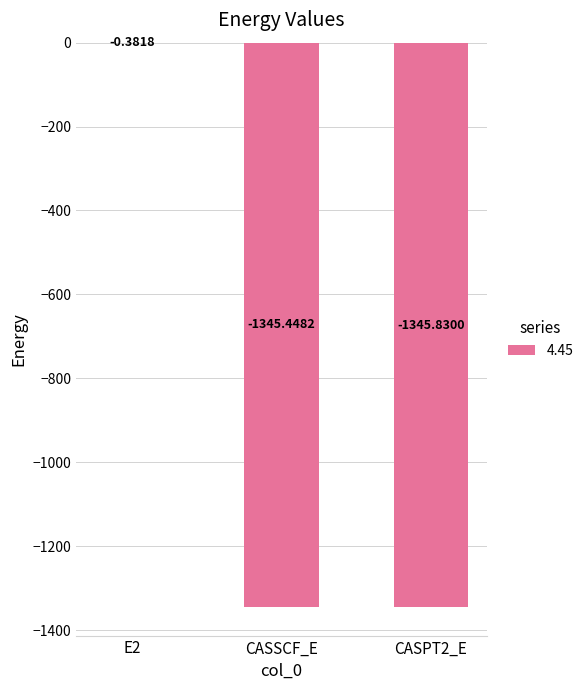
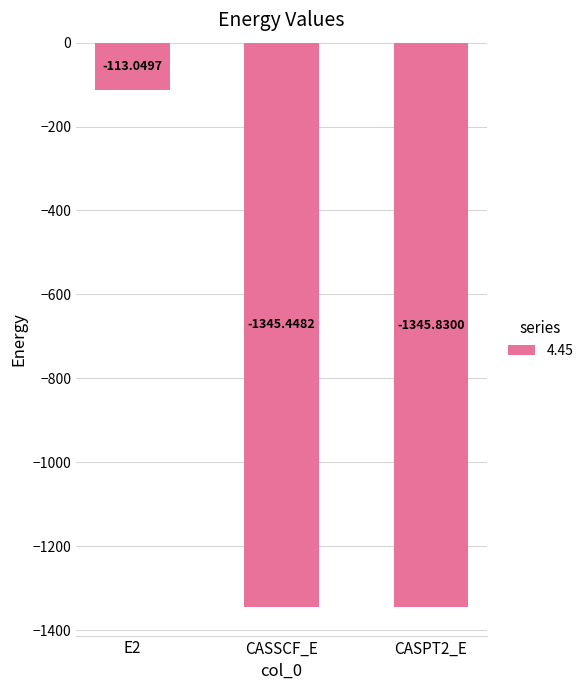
  {
-   "E2": -0.3818,
+   "E2": -113.0497,
    "CASSCF_E": -1345.4482,
    "CASPT2_E": -1345.8300
  }
